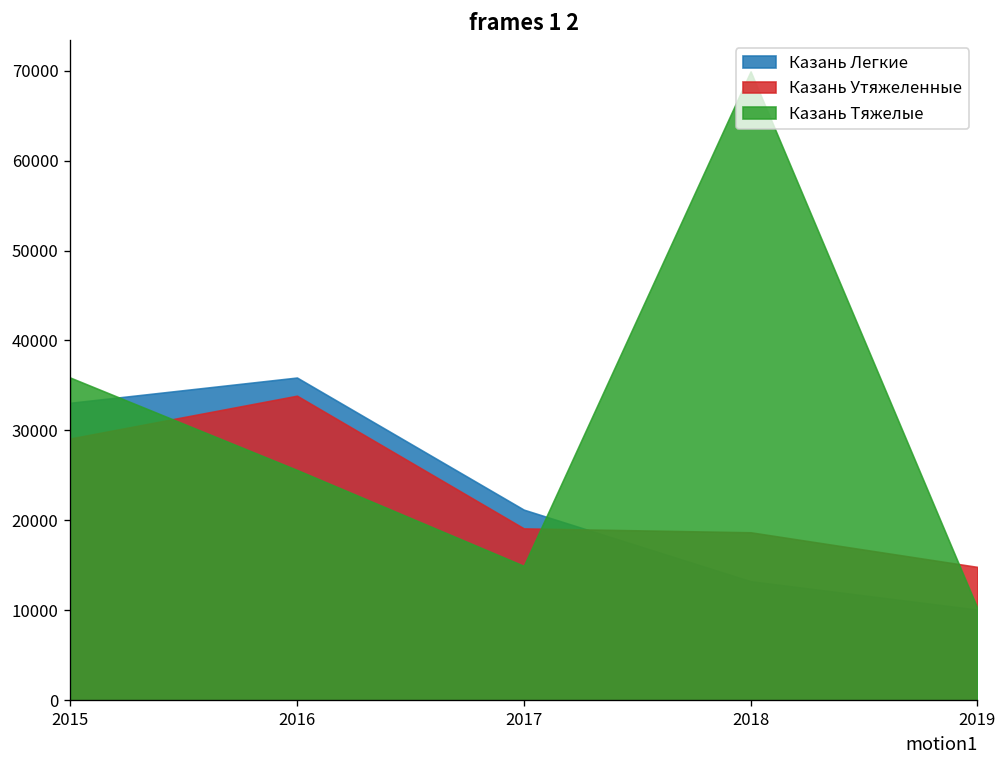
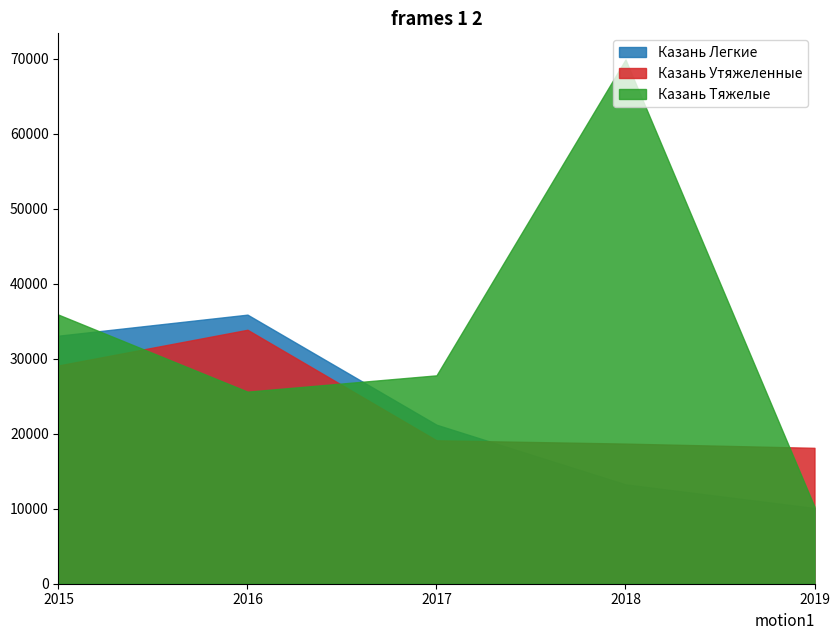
  {
    "Казань Легкие": {
      "2015": 33000,
      "2016": 36000,
      "2017": 21000,
      "2018": 13000
    },
    "Казань Утяжеленные": {
      "2015": 29000,
      "2016": 34000,
      "2017": 19000,
      "2018": 19000,
-     "2019": 15000
+     "2019": 18000
    },
    "Казань Тяжелые": {
      "2015": 36000,
      "2016": 26000,
-     "2017": 15000
+     "2017": 28000
    }
  }
